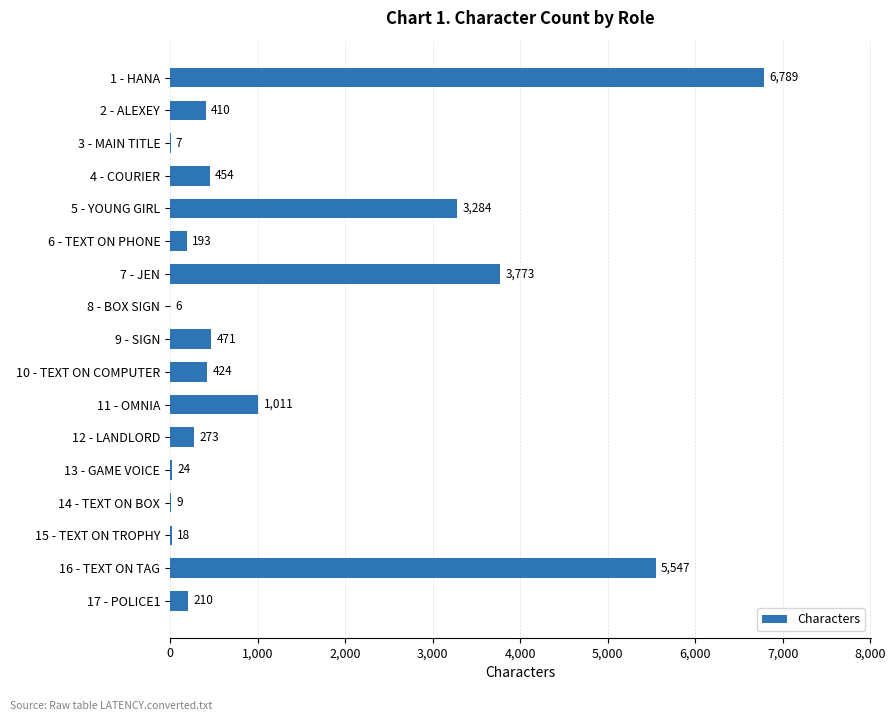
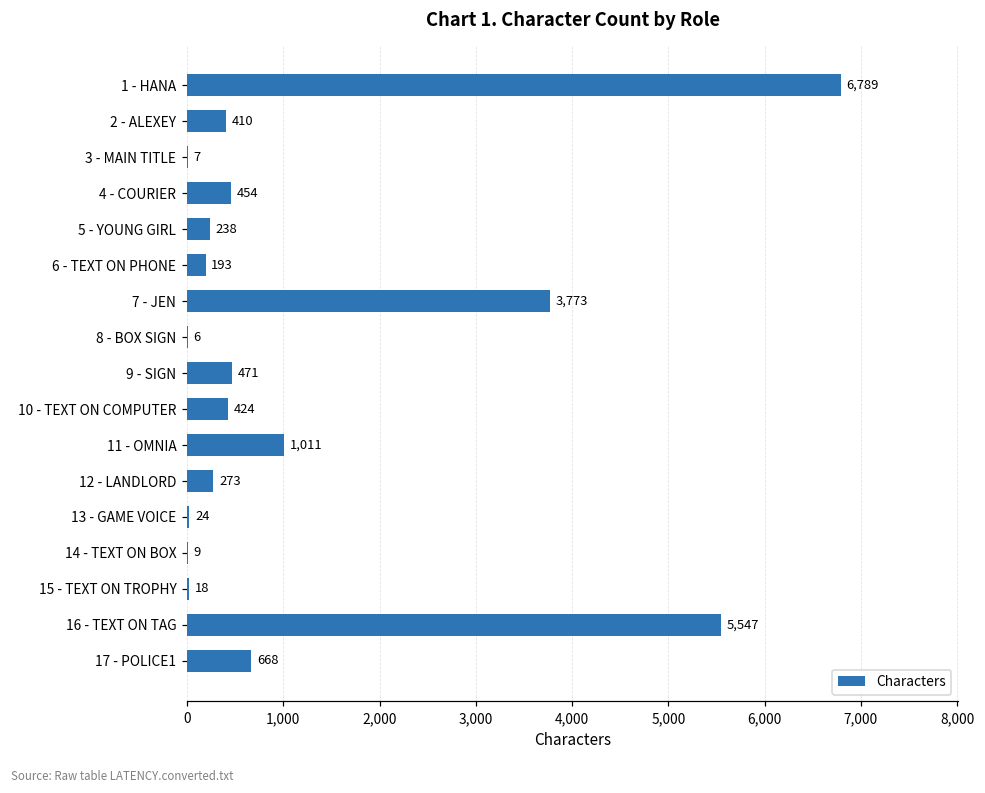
  {
    "1 - HANA": "6,789",
    "2 - ALEXEY": "410",
    "3 - MAIN TITLE": "7",
    "4 - COURIER": "454",
-   "5 - YOUNG GIRL": "3,284",
+   "5 - YOUNG GIRL": "238",
    "6 - TEXT ON PHONE": "193",
    "7 - JEN": "3,773",
    "8 - BOX SIGN": "6",
    "9 - SIGN": "471",
    "10 - TEXT ON COMPUTER": "424",
    "11 - OMNIA": "1,011",
    "12 - LANDLORD": "273",
    "13 - GAME VOICE": "24",
    "14 - TEXT ON BOX": "9",
    "15 - TEXT ON TROPHY": "18",
    "16 - TEXT ON TAG": "5,547",
-   "17 - POLICE1": "210"
+   "17 - POLICE1": "668"
  }
